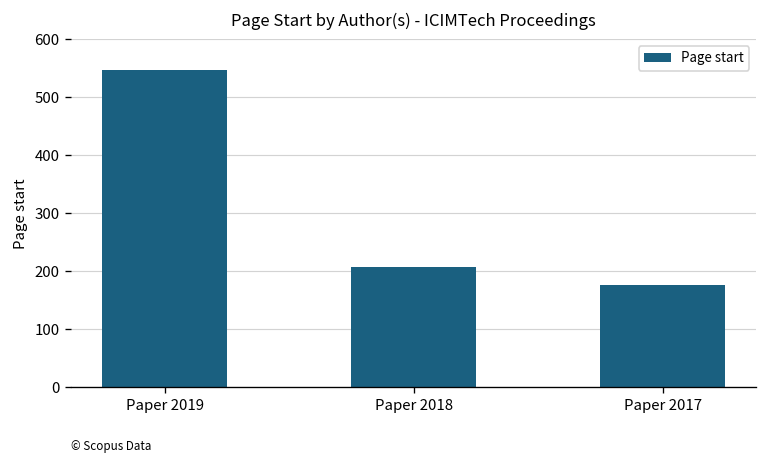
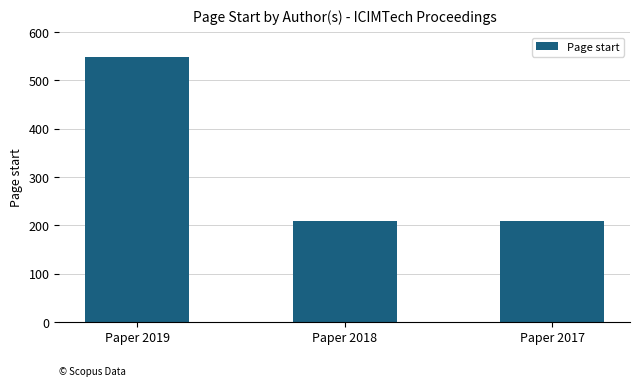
  {
    "Paper 2019": 550,
    "Paper 2018": 210,
-   "Paper 2017": 180
+   "Paper 2017": 210
  }
